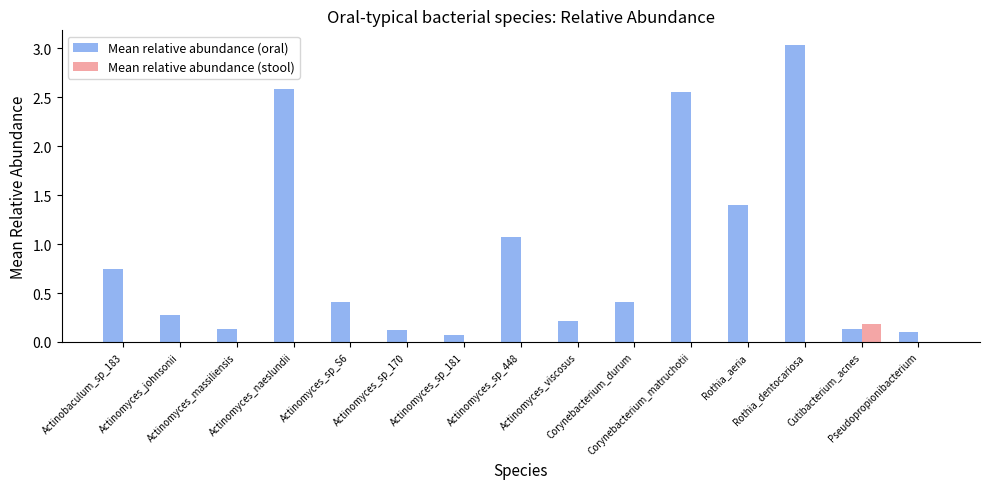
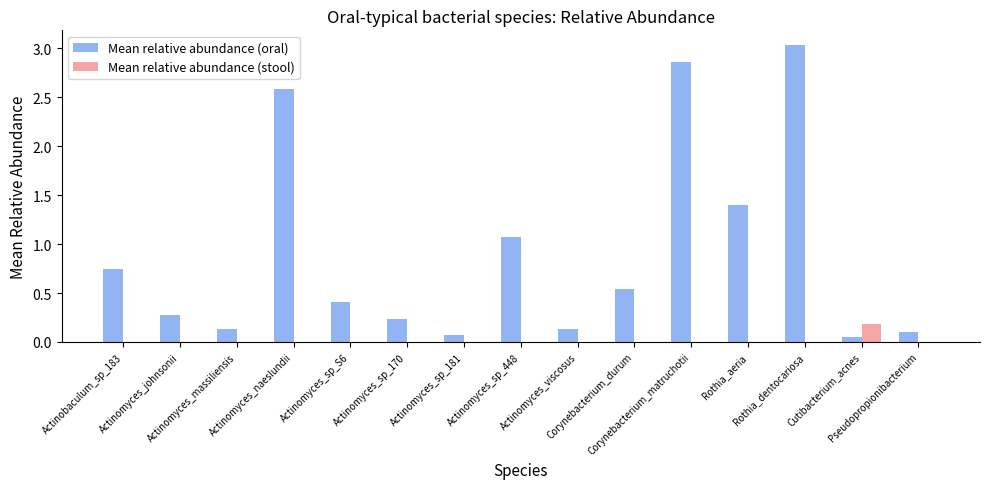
  {
    "Mean relative abundance (oral)": {
      "Actinobaculum_sp_183": 0.7,
      "Actinomyces_johnsonii": 0.3,
      "Actinomyces_massiliensis": 0.1,
      "Actinomyces_naeslundii": 2.6,
      "Actinomyces_sp_S6": 0.4,
-     "Actinomyces_sp_170": 0.1,
+     "Actinomyces_sp_170": 0.2,
      "Actinomyces_sp_181": 0.1,
      "Actinomyces_sp_448": 1.1,
-     "Actinomyces_viscosus": 0.2,
-     "Corynebacterium_durum": 0.4,
-     "Corynebacterium_matruchotii": 2.6,
+     "Actinomyces_viscosus": 0.1,
+     "Corynebacterium_durum": 0.5,
+     "Corynebacterium_matruchotii": 2.9,
      "Rothia_aeria": 1.4,
      "Rothia_dentocariosa": 3.0,
-     "Cutibacterium_acnes": 0.1,
+     "Cutibacterium_acnes": 0.0,
      "Pseudopropionibacterium": 0.1
    },
    "Mean relative abundance (stool)": {
      "Actinomyces_massiliensis": 0.0,
      "Corynebacterium_matruchotii": 0.0,
      "Rothia_aeria": 0.0,
      "Cutibacterium_acnes": 0.2
    }
  }
